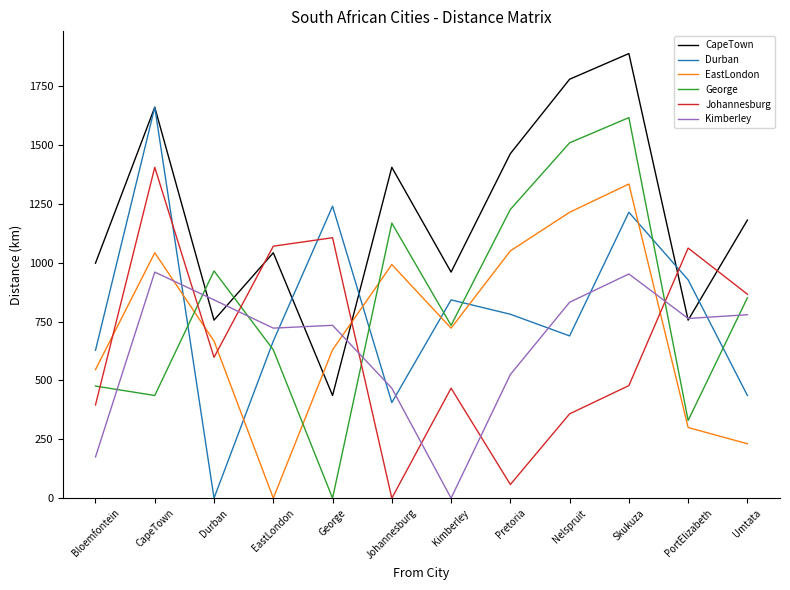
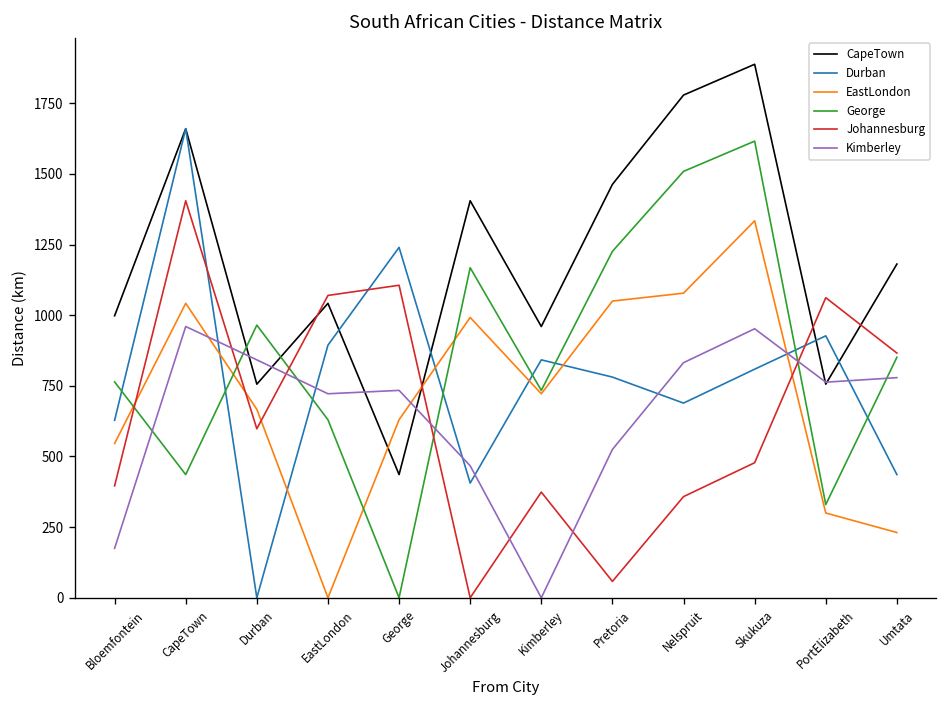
  {
    "CapeTown": {
      "Bloemfontein": 1000,
      "Durban": 760,
      "EastLondon": 1040,
      "George": 440,
      "Johannesburg": 1410,
      "Kimberley": 960,
      "Pretoria": 1460,
      "Nelspruit": 1780,
      "Skukuza": 1890,
      "Umtata": 1180
    },
    "Durban": {
      "Bloemfontein": 630,
      "Durban": 0,
-     "EastLondon": 670,
+     "EastLondon": 890,
      "George": 1240,
      "Johannesburg": 410,
      "Kimberley": 840,
      "Pretoria": 780,
      "Nelspruit": 690,
-     "Skukuza": 1210,
+     "Skukuza": 810,
      "PortElizabeth": 930,
      "Umtata": 440
    },
    "EastLondon": {
      "Bloemfontein": 550,
      "CapeTown": 1040,
      "Durban": 670,
      "EastLondon": 0,
      "George": 630,
      "Johannesburg": 990,
      "Kimberley": 720,
      "Pretoria": 1050,
-     "Nelspruit": 1210,
+     "Nelspruit": 1080,
      "Skukuza": 1330,
      "PortElizabeth": 300,
      "Umtata": 230
    },
    "George": {
-     "Bloemfontein": 480,
+     "Bloemfontein": 760,
      "CapeTown": 440,
      "Durban": 970,
      "EastLondon": 630,
      "George": 0,
      "Johannesburg": 1170,
      "Kimberley": 730,
      "Pretoria": 1230,
      "Nelspruit": 1510,
      "Skukuza": 1620,
      "PortElizabeth": 330,
      "Umtata": 850
    },
    "Johannesburg": {
      "Bloemfontein": 400,
      "CapeTown": 1410,
      "Durban": 600,
      "EastLondon": 1070,
      "George": 1110,
      "Johannesburg": 0,
-     "Kimberley": 470,
+     "Kimberley": 370,
      "Pretoria": 60,
      "Nelspruit": 360,
      "Skukuza": 480,
      "PortElizabeth": 1060,
      "Umtata": 870
    },
    "Kimberley": {
      "Bloemfontein": 180,
      "CapeTown": 960,
      "Durban": 840,
      "EastLondon": 720,
      "George": 730,
      "Johannesburg": 470,
      "Kimberley": 0,
      "Pretoria": 530,
      "Nelspruit": 830,
      "Skukuza": 950,
      "Umtata": 780
    }
  }
